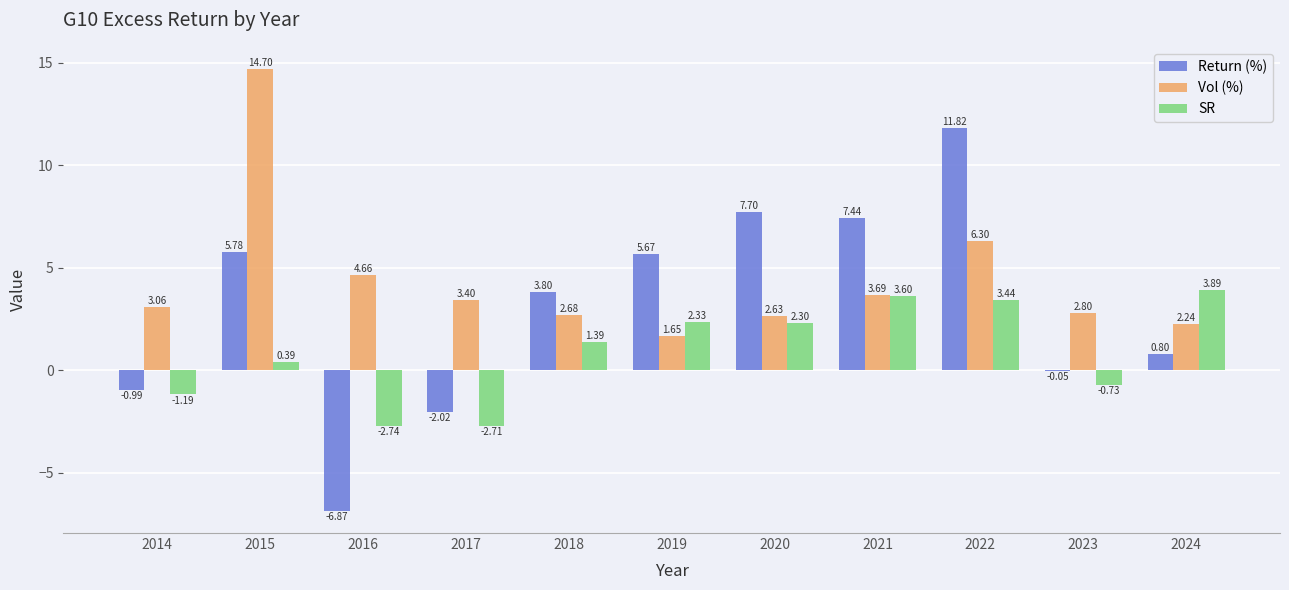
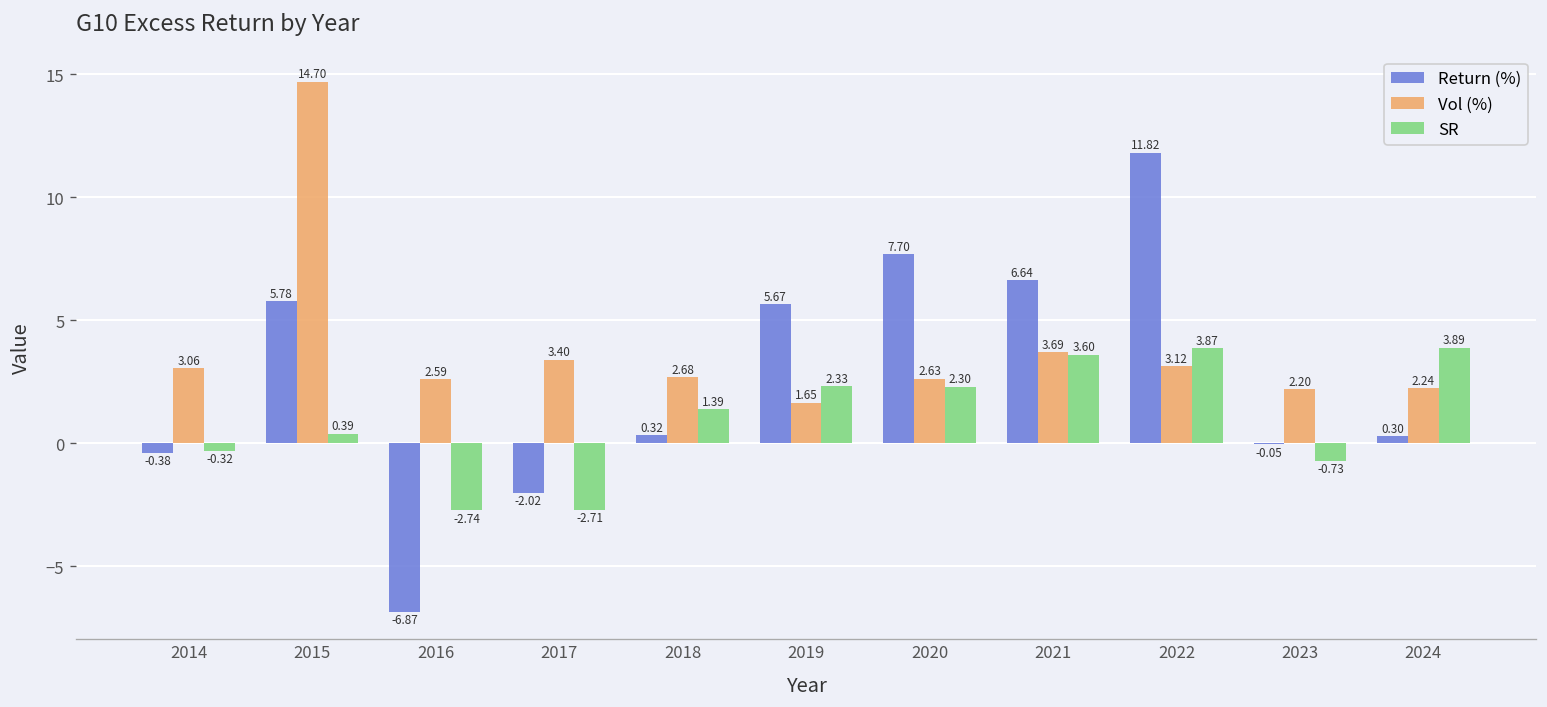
  {
    "Return (%)": {
-     "2014": -0.99,
+     "2014": -0.38,
      "2015": 5.78,
      "2016": -6.87,
      "2017": -2.02,
-     "2018": 3.80,
+     "2018": 0.32,
      "2019": 5.67,
      "2020": 7.70,
-     "2021": 7.44,
+     "2021": 6.64,
      "2022": 11.82,
      "2023": -0.05,
-     "2024": 0.80
+     "2024": 0.30
    },
    "Vol (%)": {
      "2014": 3.06,
      "2015": 14.70,
-     "2016": 4.66,
+     "2016": 2.59,
      "2017": 3.40,
      "2018": 2.68,
      "2019": 1.65,
      "2020": 2.63,
      "2021": 3.69,
-     "2022": 6.30,
-     "2023": 2.80,
+     "2022": 3.12,
+     "2023": 2.20,
      "2024": 2.24
    },
    "SR": {
-     "2014": -1.19,
+     "2014": -0.32,
      "2015": 0.39,
      "2016": -2.74,
      "2017": -2.71,
      "2018": 1.39,
      "2019": 2.33,
      "2020": 2.30,
      "2021": 3.60,
-     "2022": 3.44,
+     "2022": 3.87,
      "2023": -0.73,
      "2024": 3.89
    }
  }
